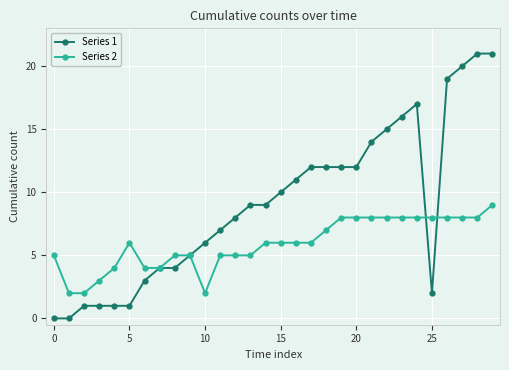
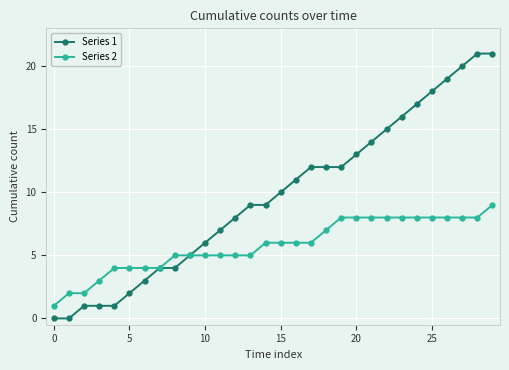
  {
    "Series 1": {
      "0": 0,
-     "5": 1,
+     "5": 2,
      "10": 6,
      "15": 10,
-     "20": 12,
-     "25": 2
+     "20": 13,
+     "25": 18
    },
    "Series 2": {
-     "0": 5,
-     "5": 6,
-     "10": 2,
+     "0": 1,
+     "5": 4,
+     "10": 5,
      "15": 6,
      "20": 8,
      "25": 8
    }
  }
